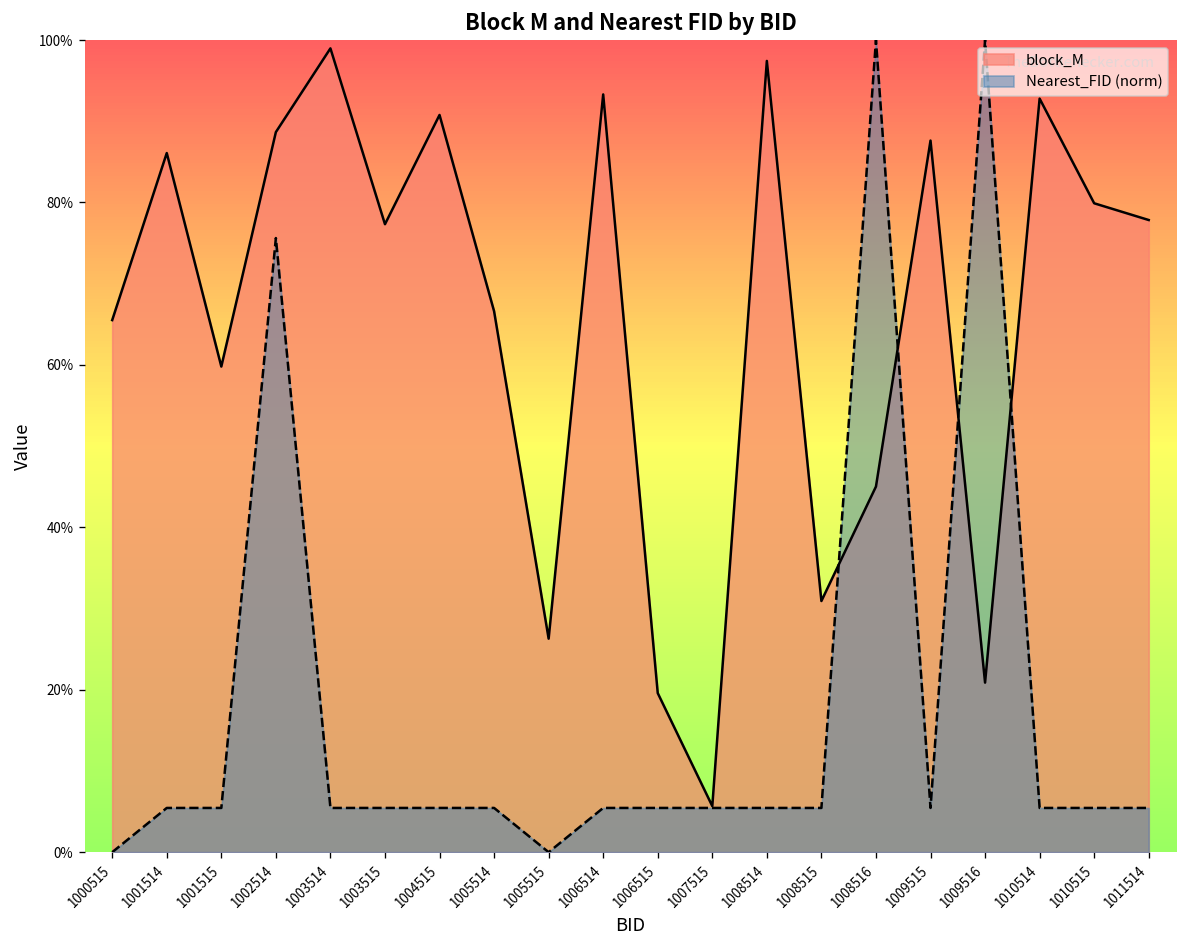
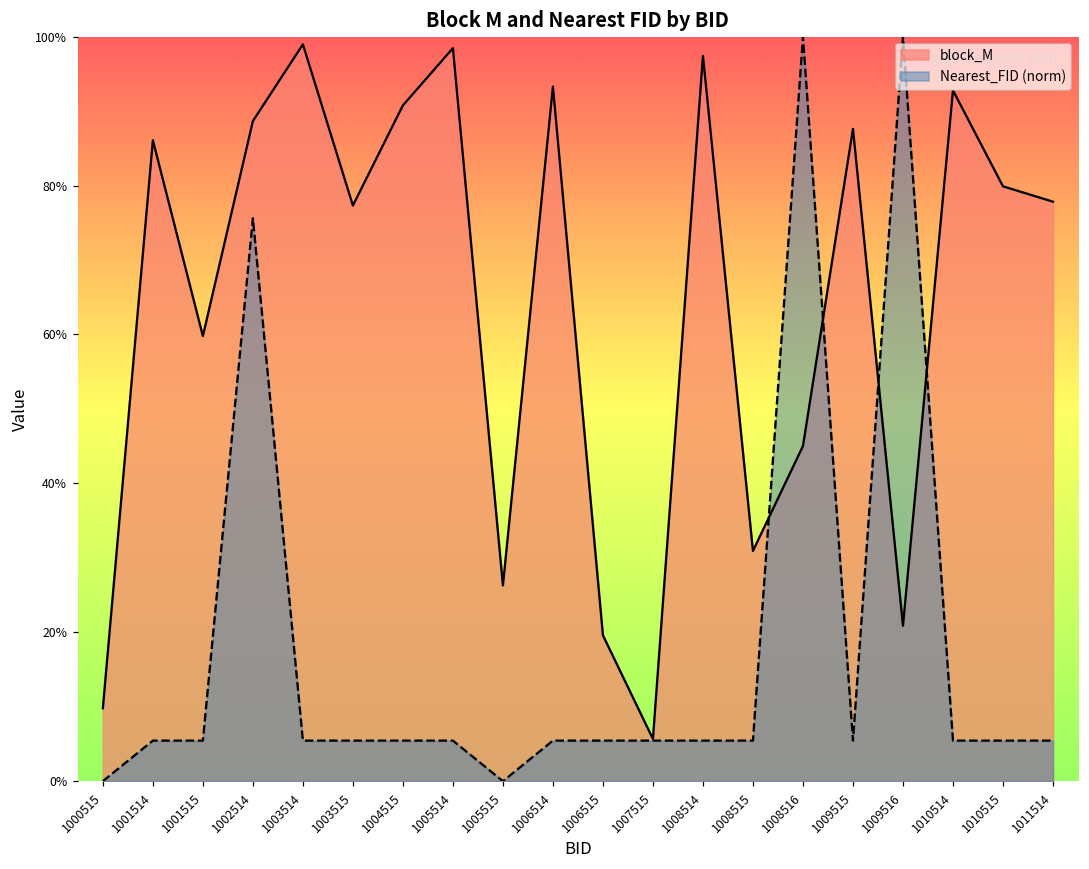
  {
    "block_M": {
-     "1000515": "66%",
+     "1000515": "10%",
      "1001514": "86%",
      "1001515": "60%",
      "1002514": "89%",
      "1003514": "99%",
      "1003515": "77%",
      "1004515": "91%",
-     "1005514": "67%",
+     "1005514": "98%",
      "1005515": "26%",
      "1006514": "93%",
      "1006515": "20%",
      "1008514": "97%",
      "1008515": "31%",
      "1008516": "45%",
      "1009515": "88%",
      "1009516": "21%",
      "1010514": "93%",
      "1010515": "80%",
      "1011514": "78%"
    },
    "Nearest_FID (norm)": {
      "1000515": "0%",
      "1001514": "5%",
      "1001515": "5%",
      "1002514": "76%",
      "1003514": "5%",
      "1003515": "5%",
      "1004515": "5%",
      "1005514": "5%",
      "1005515": "0%",
      "1006514": "5%",
      "1006515": "5%",
      "1008514": "5%",
      "1008515": "5%",
      "1008516": "100%",
      "1009515": "5%",
      "1009516": "100%",
      "1010514": "5%",
      "1010515": "5%",
      "1011514": "5%"
    }
  }
